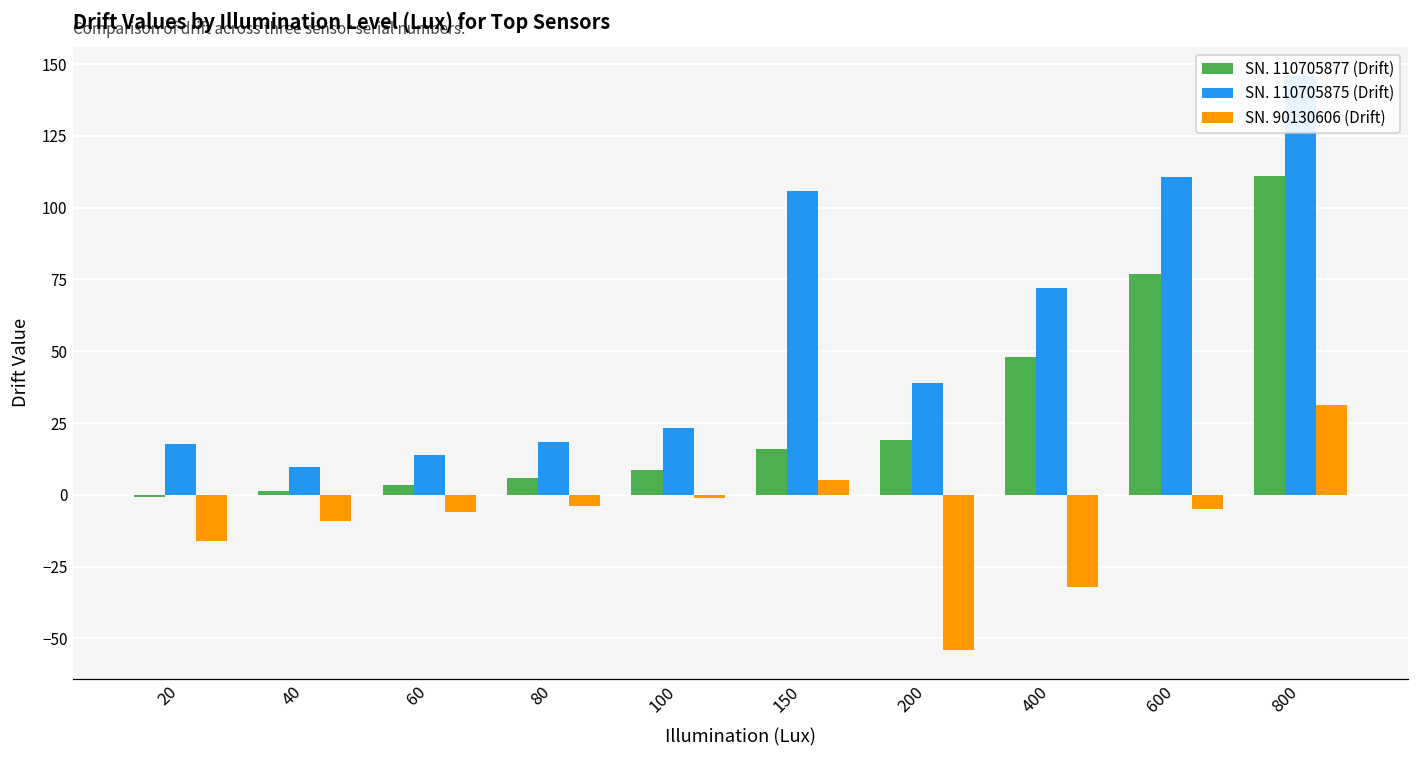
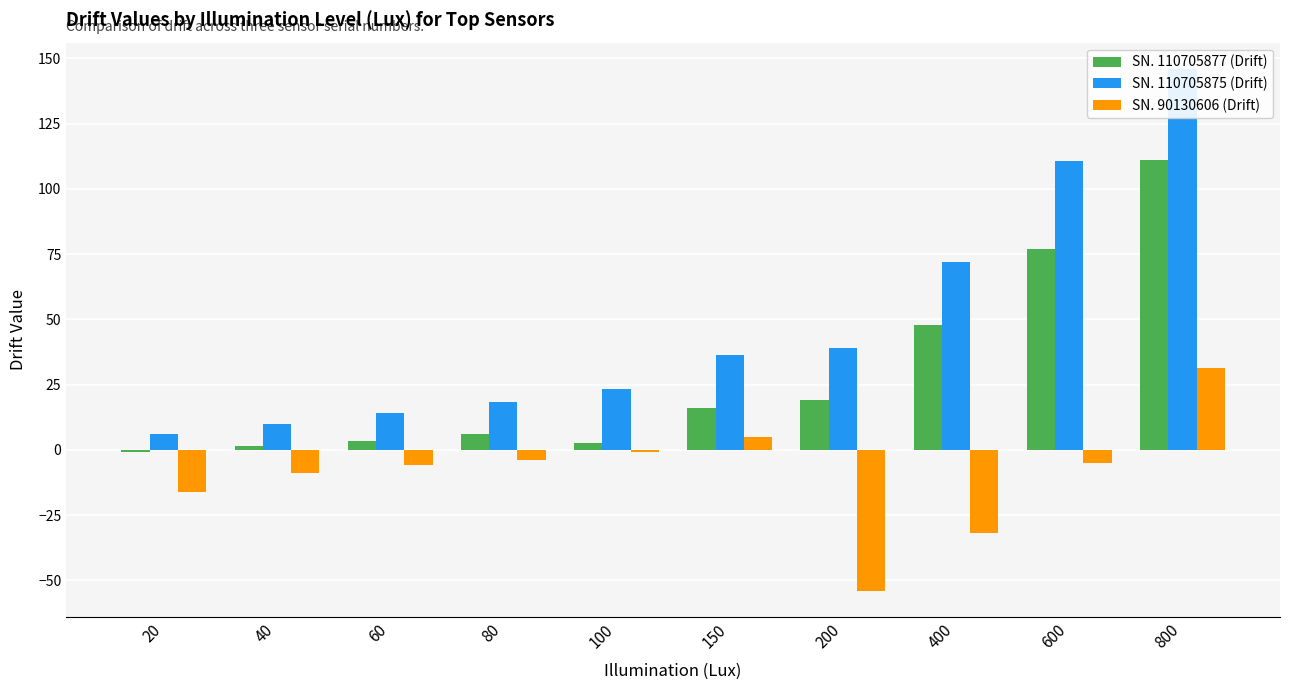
  {
    "SN. 110705877 (Drift)": {
      "40": 1,
      "60": 4,
      "80": 6,
-     "100": 9,
+     "100": 3,
      "150": 16,
      "200": 19,
      "400": 48,
      "600": 77,
      "800": 111
    },
    "SN. 110705875 (Drift)": {
-     "20": 18,
+     "20": 6,
      "40": 10,
      "60": 14,
      "80": 18,
      "100": 23,
-     "150": 106,
+     "150": 36,
      "200": 39,
      "400": 72,
      "600": 111
    },
    "SN. 90130606 (Drift)": {
      "20": -16,
      "40": -9,
      "60": -6,
      "80": -4,
      "100": -1,
      "150": 5,
      "200": -54,
      "400": -32,
      "600": -5,
      "800": 31
    }
  }
